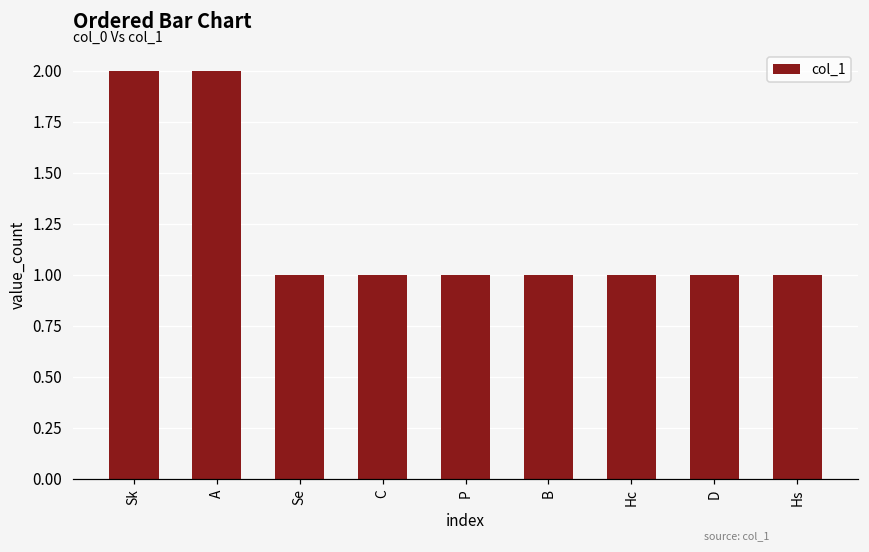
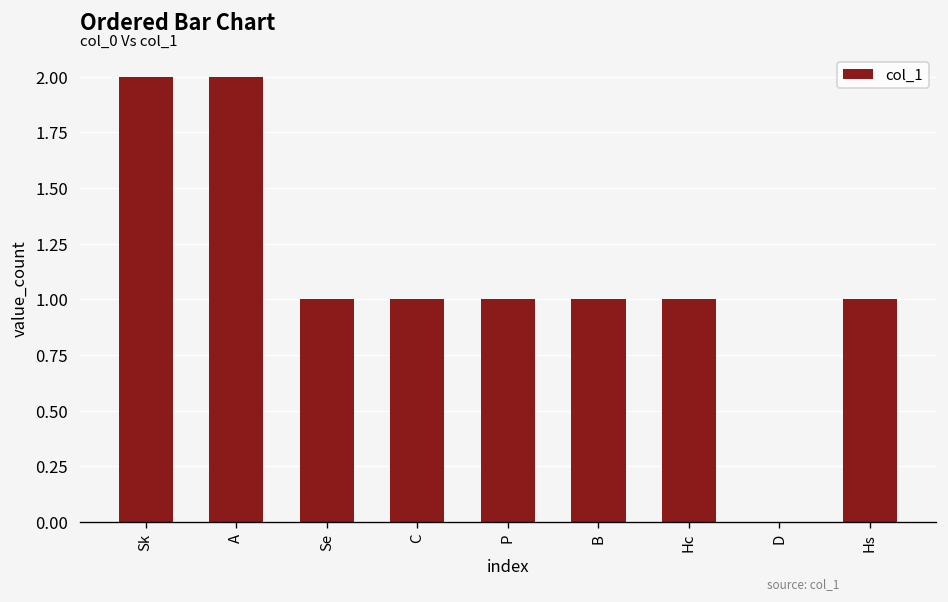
  {
    "A": 2,
    "Se": 1,
    "C": 1,
    "P": 1,
    "B": 1,
    "Hc": 1,
-   "D": 1,
+   "D": 0,
    "Hs": 1
  }
